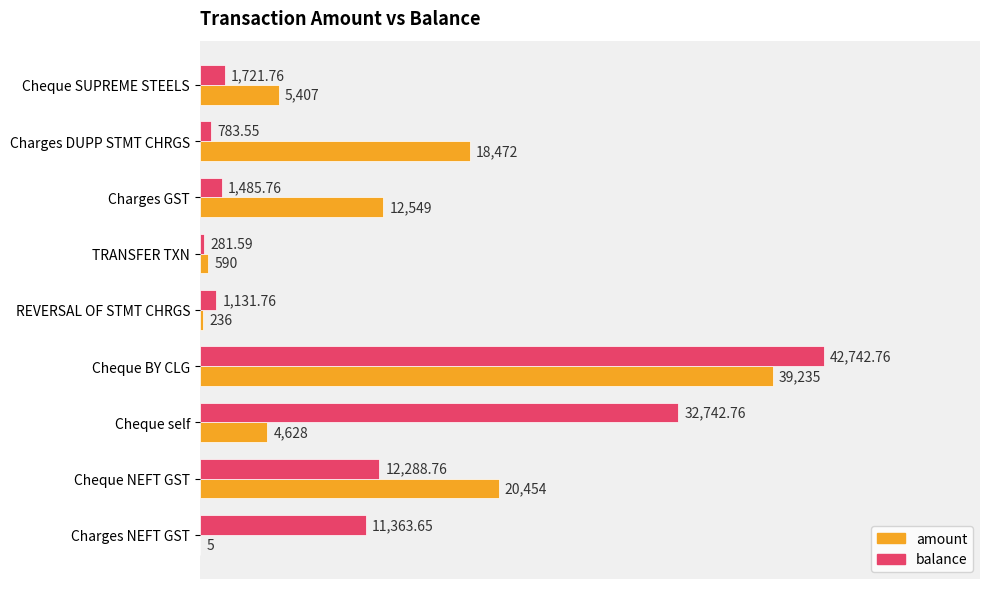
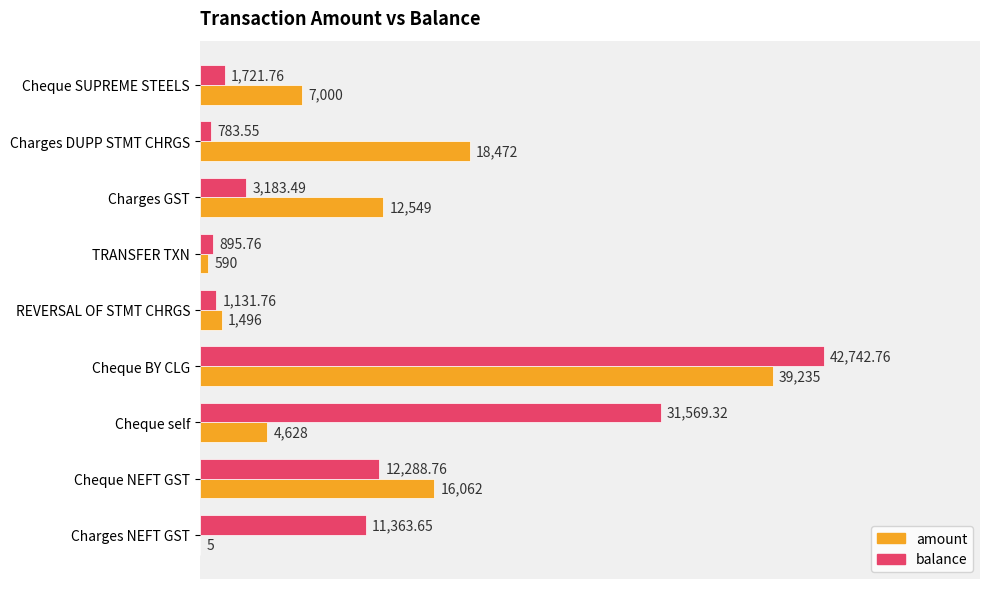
  {
    "amount": {
-     "Cheque SUPREME STEELS": "5,407",
+     "Cheque SUPREME STEELS": "7,000",
      "Charges DUPP STMT CHRGS": "18,472",
      "Charges GST": "12,549",
      "TRANSFER TXN": "590",
-     "REVERSAL OF STMT CHRGS": "236",
+     "REVERSAL OF STMT CHRGS": "1,496",
      "Cheque BY CLG": "39,235",
      "Cheque self": "4,628",
-     "Cheque NEFT GST": "20,454",
+     "Cheque NEFT GST": "16,062",
      "Charges NEFT GST": "5"
    },
    "balance": {
      "Cheque SUPREME STEELS": "1,721.76",
      "Charges DUPP STMT CHRGS": "783.55",
-     "Charges GST": "1,485.76",
-     "TRANSFER TXN": "281.59",
+     "Charges GST": "3,183.49",
+     "TRANSFER TXN": "895.76",
      "REVERSAL OF STMT CHRGS": "1,131.76",
      "Cheque BY CLG": "42,742.76",
-     "Cheque self": "32,742.76",
+     "Cheque self": "31,569.32",
      "Cheque NEFT GST": "12,288.76",
      "Charges NEFT GST": "11,363.65"
    }
  }
